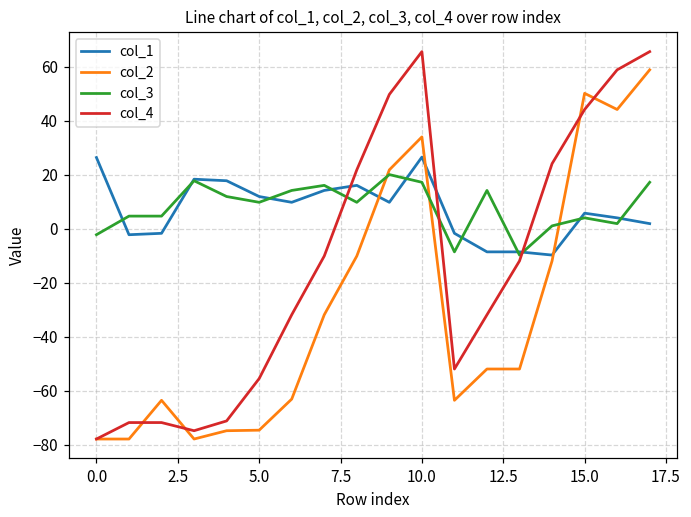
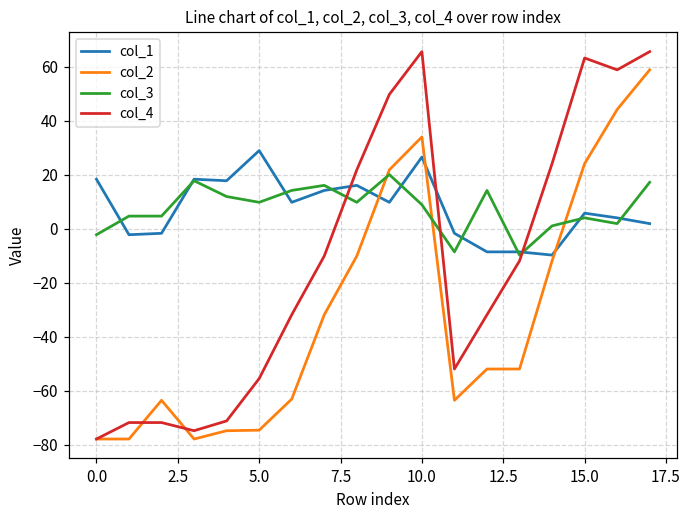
  {
    "col_1": {
-     "0.0": 26,
-     "5.0": 12,
+     "0.0": 18,
+     "5.0": 29,
      "10.0": 27,
      "15.0": 6
    },
    "col_2": {
      "5.0": -75,
      "10.0": 34,
-     "15.0": 50
+     "15.0": 24
    },
    "col_3": {
      "0.0": -2,
      "5.0": 10,
-     "10.0": 17,
+     "10.0": 9,
      "15.0": 4
    },
    "col_4": {
      "5.0": -55,
      "10.0": 66,
-     "15.0": 44
+     "15.0": 63
    }
  }
